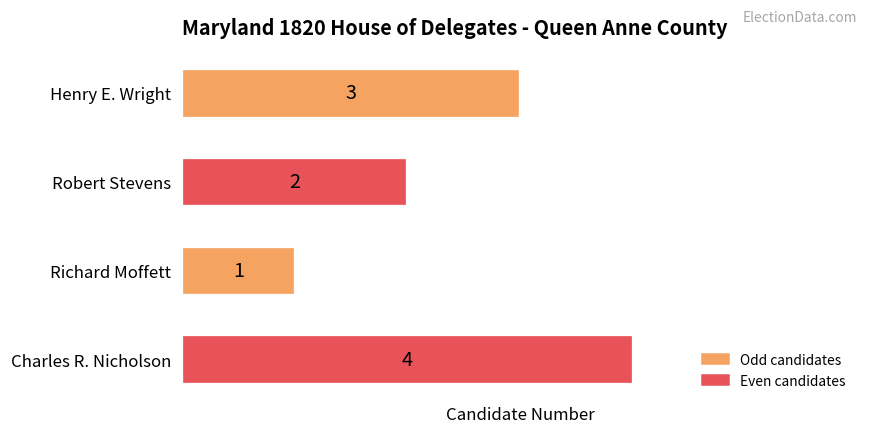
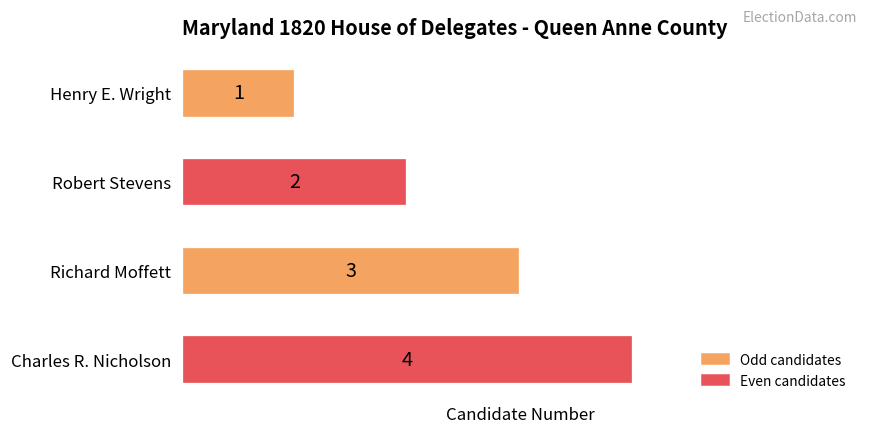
  {
-   "Henry E. Wright": 3,
+   "Henry E. Wright": 1,
    "Robert Stevens": 2,
-   "Richard Moffett": 1,
+   "Richard Moffett": 3,
    "Charles R. Nicholson": 4
  }
